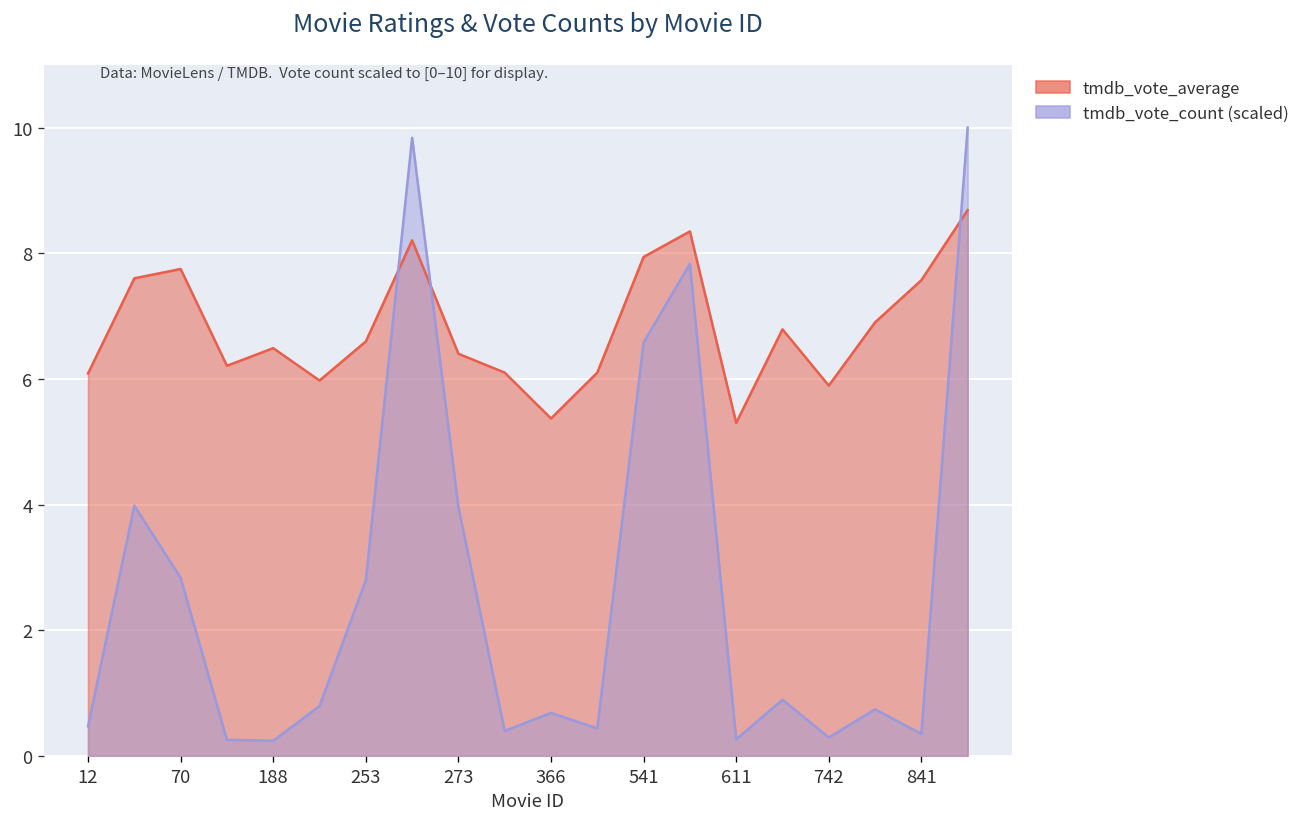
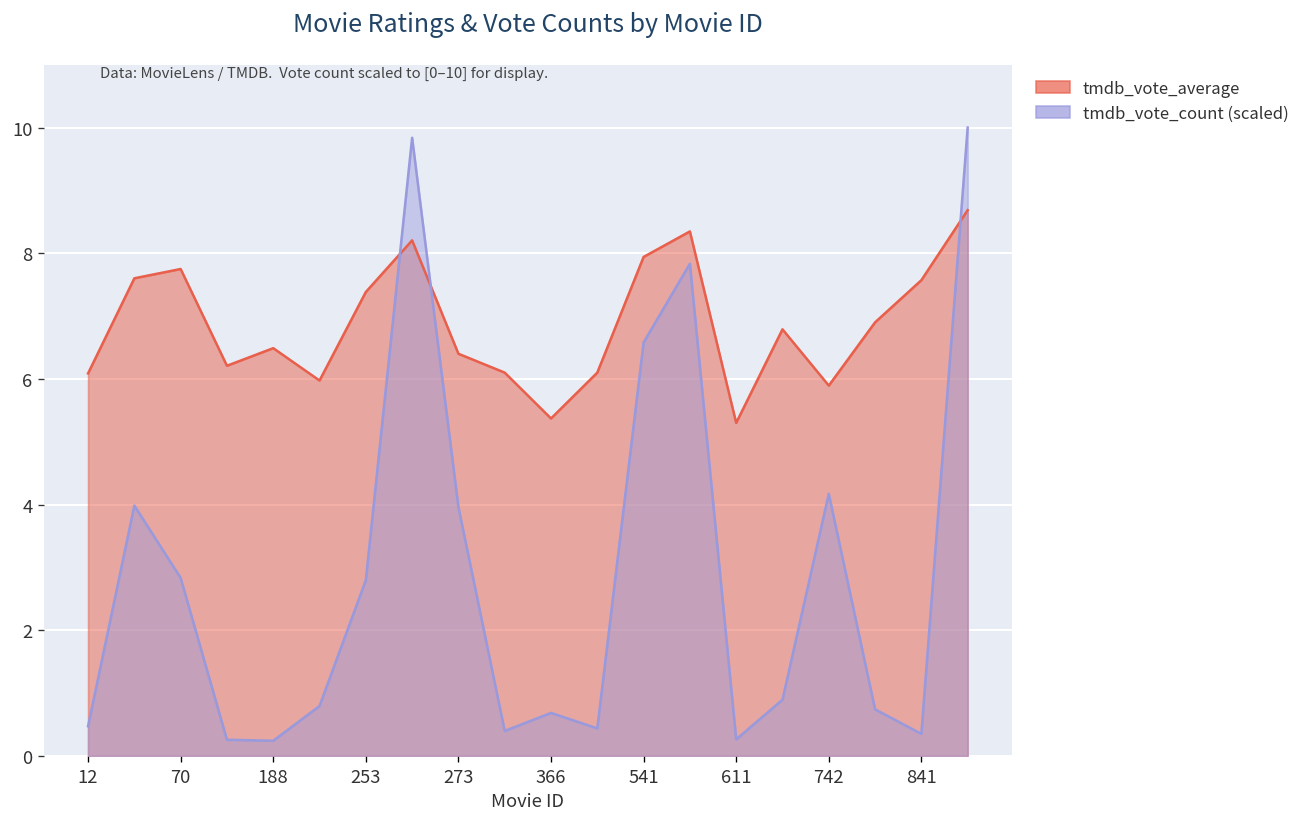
  {
    "tmdb_vote_average": {
      "12": 6.1,
      "70": 7.7,
      "188": 6.5,
-     "253": 6.6,
+     "253": 7.4,
      "273": 6.4,
      "366": 5.4,
      "541": 7.9,
      "611": 5.3,
      "742": 5.9,
      "841": 7.6
    },
    "tmdb_vote_count (scaled)": {
      "12": 0.5,
      "70": 2.8,
      "188": 0.2,
      "253": 2.8,
      "273": 4.0,
      "366": 0.7,
      "541": 6.6,
      "611": 0.3,
-     "742": 0.3,
+     "742": 4.2,
      "841": 0.4
    }
  }
